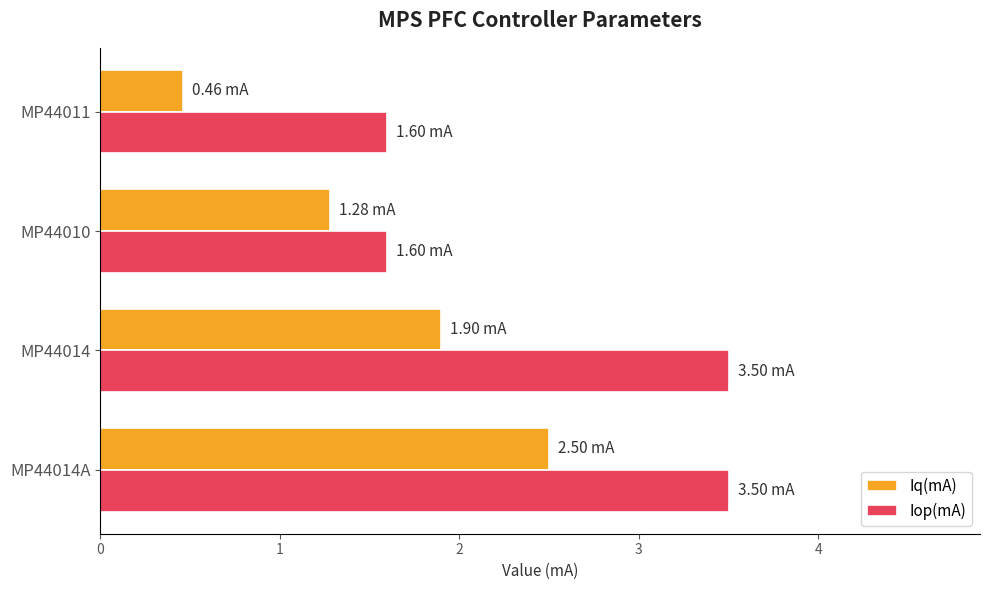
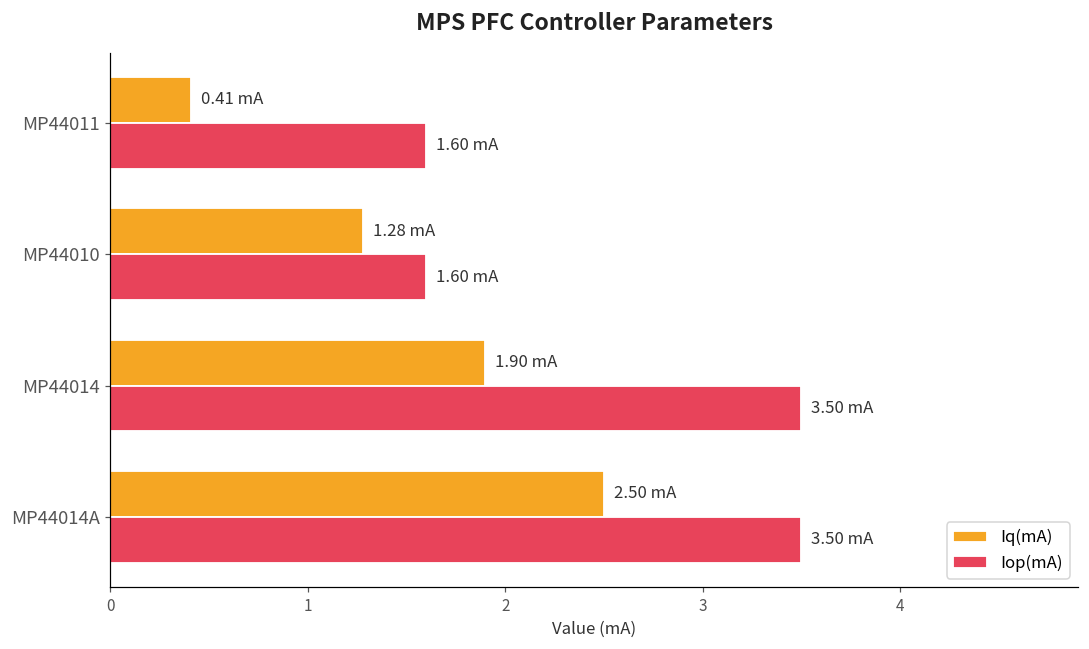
  {
    "Iq(mA)": {
-     "MP44011": 0.46,
+     "MP44011": 0.41,
      "MP44010": 1.28,
      "MP44014": 1.90,
      "MP44014A": 2.50
    },
    "Iop(mA)": {
      "MP44011": 1.60,
      "MP44010": 1.60,
      "MP44014": 3.50,
      "MP44014A": 3.50
    }
  }
